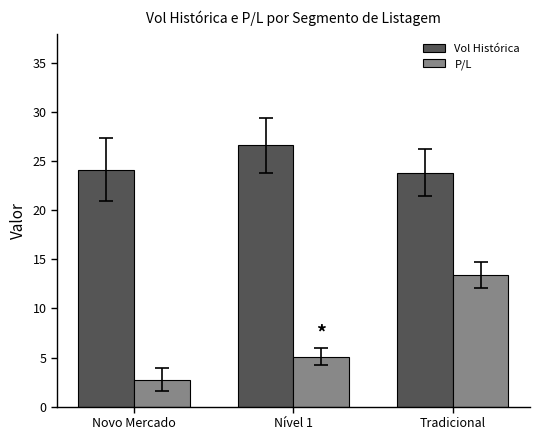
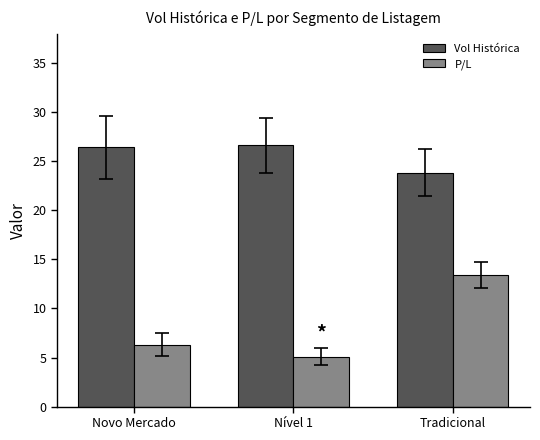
  {
    "Vol Histórica": {
-     "Novo Mercado": 24,
+     "Novo Mercado": 26,
      "Nível 1": 27,
      "Tradicional": 24
    },
    "P/L": {
-     "Novo Mercado": 3,
+     "Novo Mercado": 6,
      "Nível 1": 5,
      "Tradicional": 13
    }
  }
